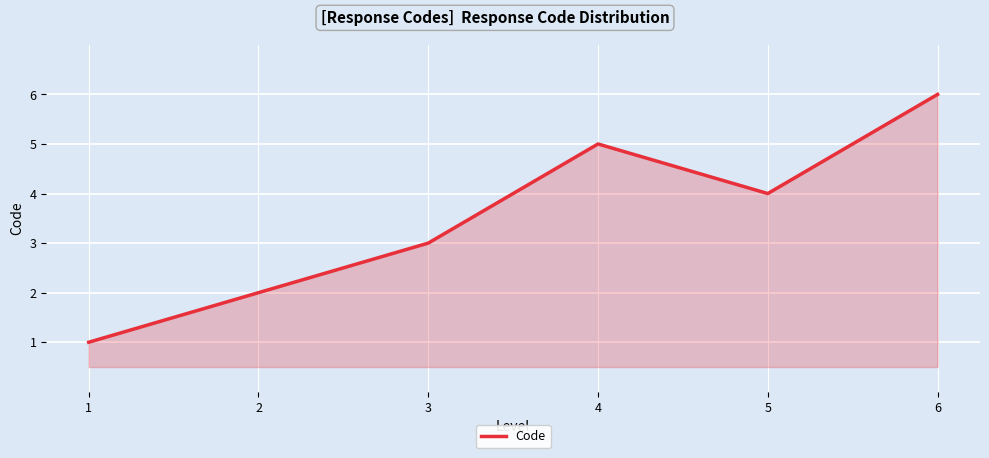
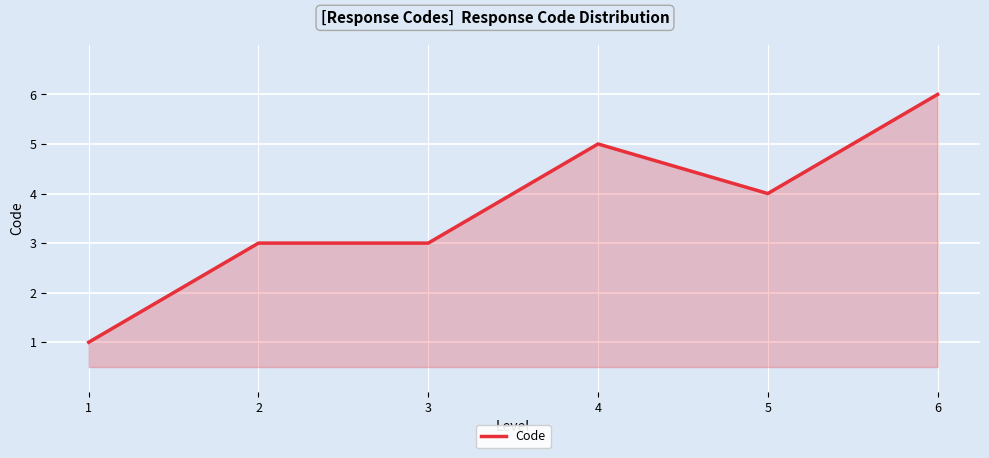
  {
    "1": 1,
-   "2": 2,
+   "2": 3,
    "3": 3,
    "4": 5,
    "5": 4,
    "6": 6
  }
